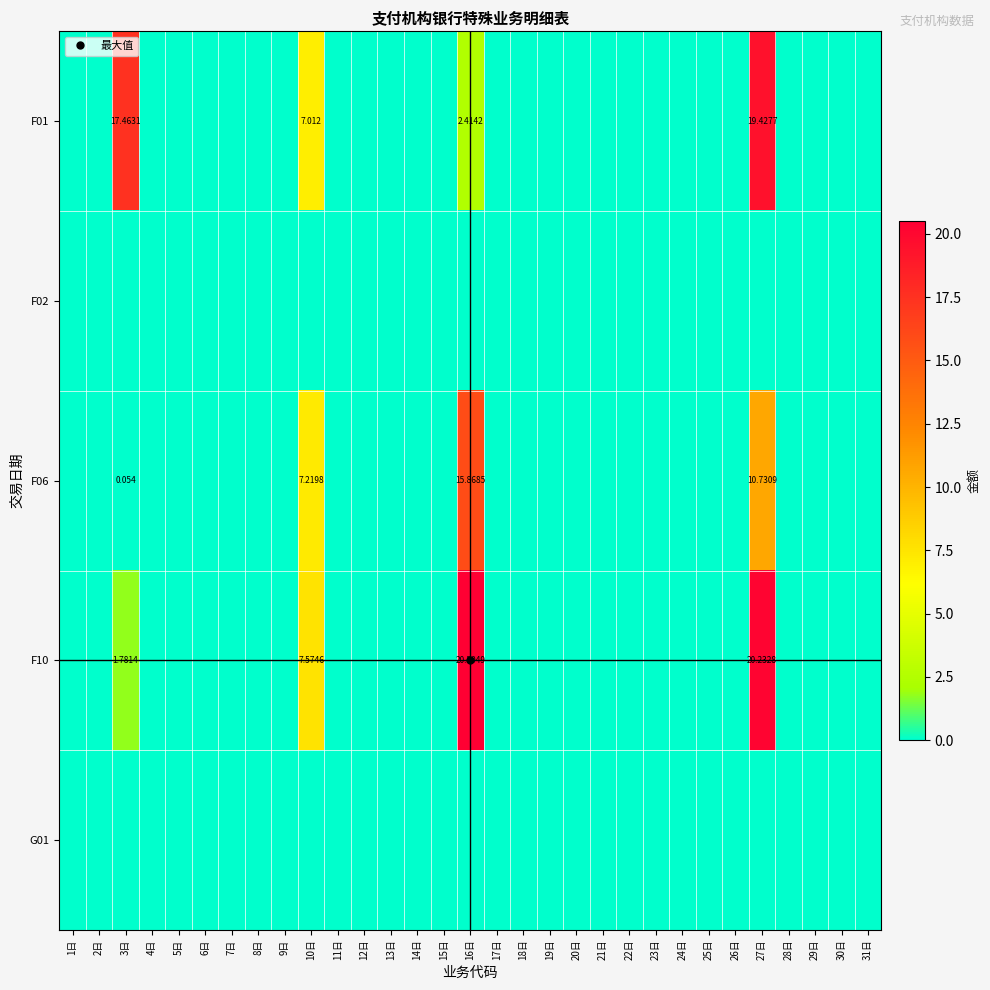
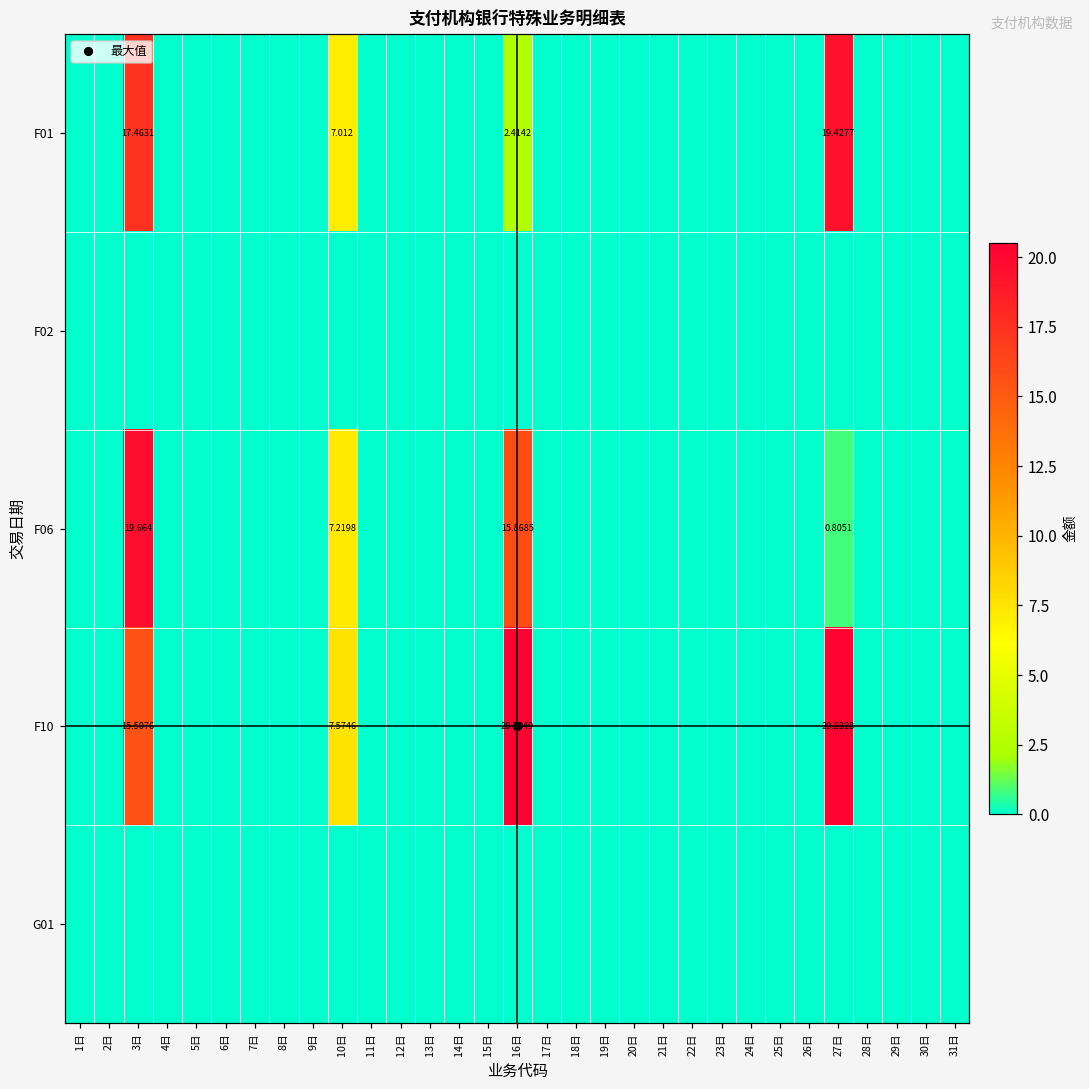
  {
    "F01": {
      "3日": 17.4631,
      "10日": 7.012,
      "16日": 2.4142,
      "27日": 19.4277
    },
    "F06": {
-     "3日": 0.054,
+     "3日": 19.664,
      "10日": 7.2198,
      "16日": 15.8685,
-     "27日": 10.7309
+     "27日": 0.8051
    },
    "F10": {
-     "3日": 1.7814,
+     "3日": 15.5076,
      "10日": 7.5746,
      "27日": 20.2328
    }
  }
